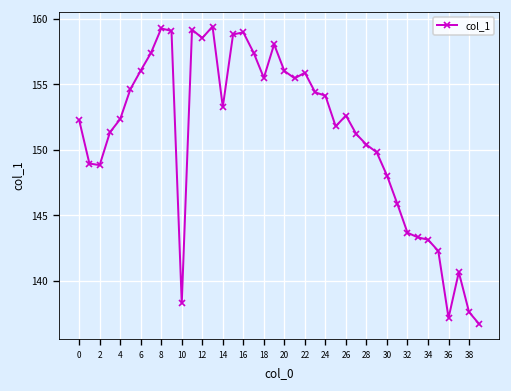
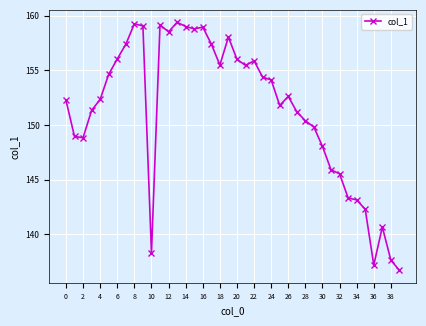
  {
    "0": 152.3,
    "2": 148.8,
    "4": 152.3,
    "6": 156.0,
    "8": 159.3,
    "10": 138.3,
    "12": 158.5,
-   "14": 153.3,
+   "14": 159.0,
    "16": 159.0,
    "18": 155.5,
    "20": 156.0,
    "22": 155.9,
    "24": 154.1,
    "26": 152.6,
    "28": 150.4,
    "30": 148.0,
-   "32": 143.7,
+   "32": 145.5,
    "34": 143.1,
    "36": 137.2,
    "38": 137.6
  }
